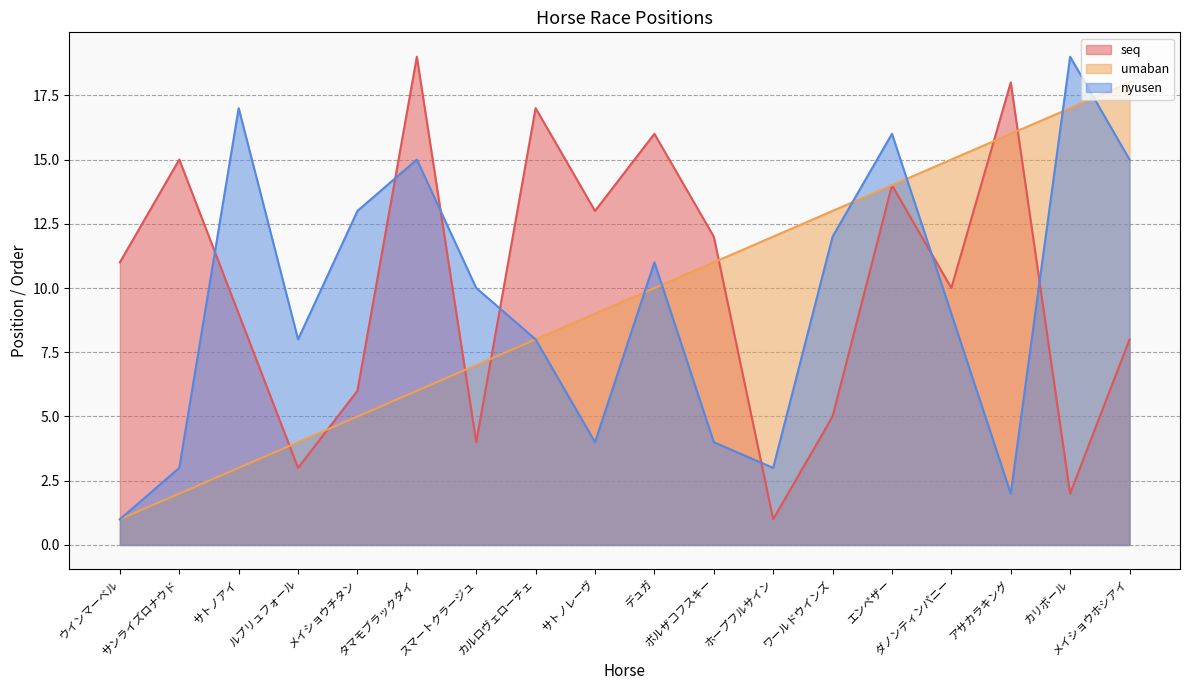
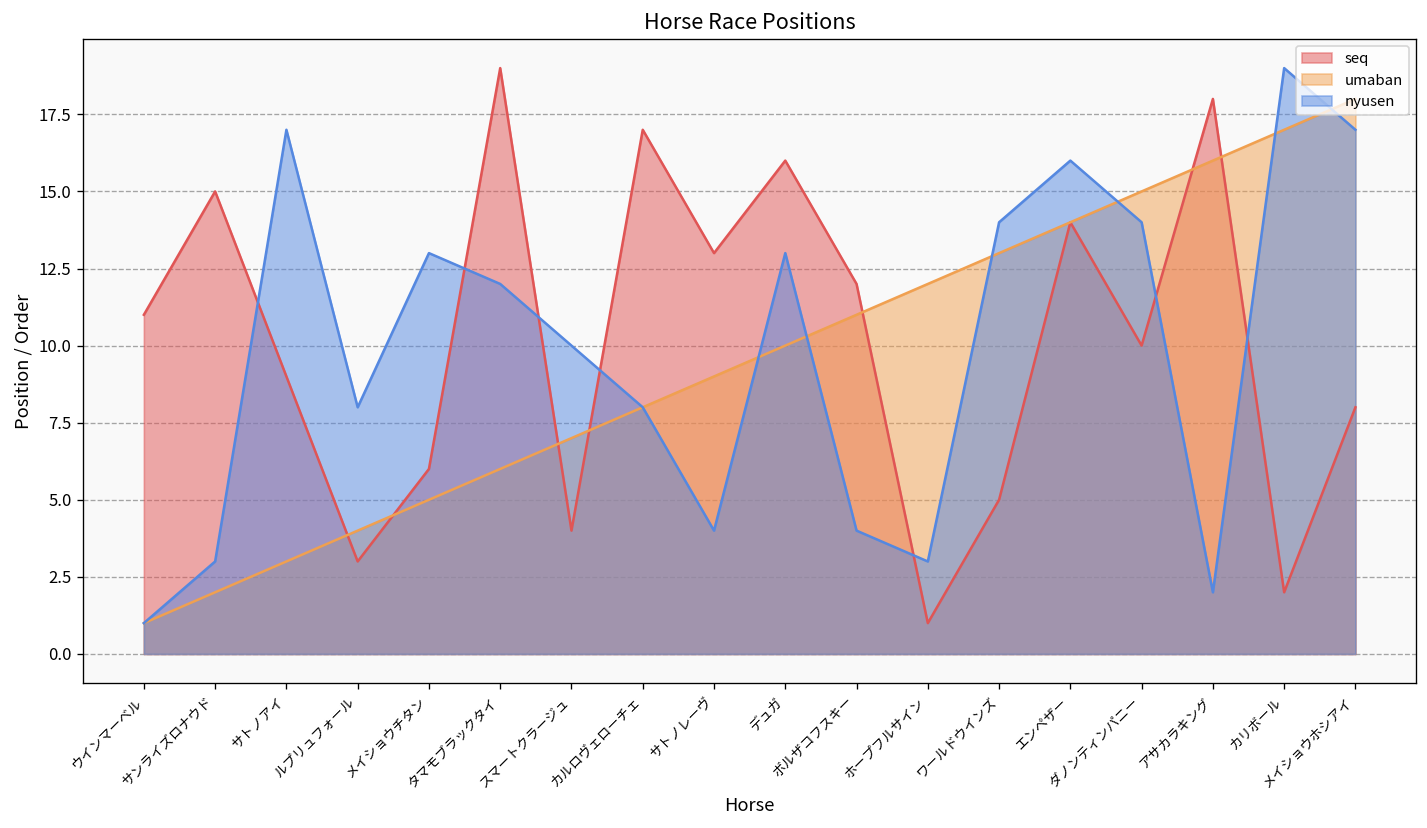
  {
    "nyusen": {
      "サンライズロナウド": 3,
      "サトノアイ": 17,
      "ルプリュフォール": 8,
      "メイショウチタン": 13,
-     "タマモブラックタイ": 15,
+     "タマモブラックタイ": 12,
      "スマートクラージュ": 10,
      "サトノレーヴ": 4,
-     "デュガ": 11,
+     "デュガ": 13,
      "ボルザコフスキー": 4,
      "ホープフルサイン": 3,
-     "ワールドウインズ": 12,
+     "ワールドウインズ": 14,
      "エンペザー": 16,
-     "ダノンティンパニー": 9,
+     "ダノンティンパニー": 14,
      "アサカラキング": 2,
      "カリボール": 19,
-     "メイショウホシアイ": 15
+     "メイショウホシアイ": 17
    }
  }
